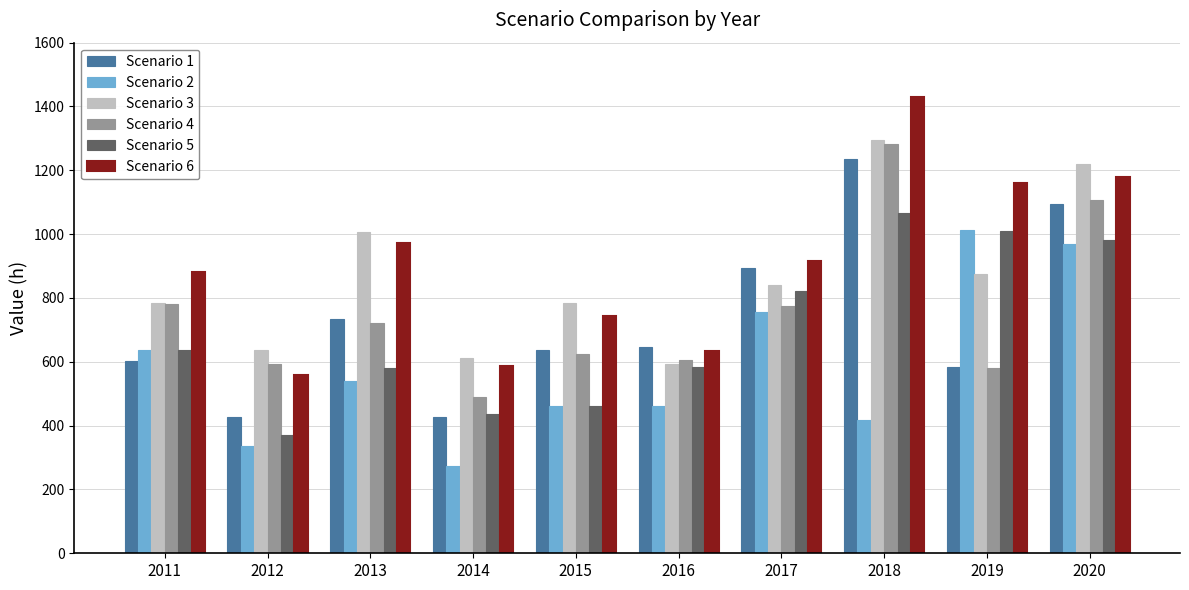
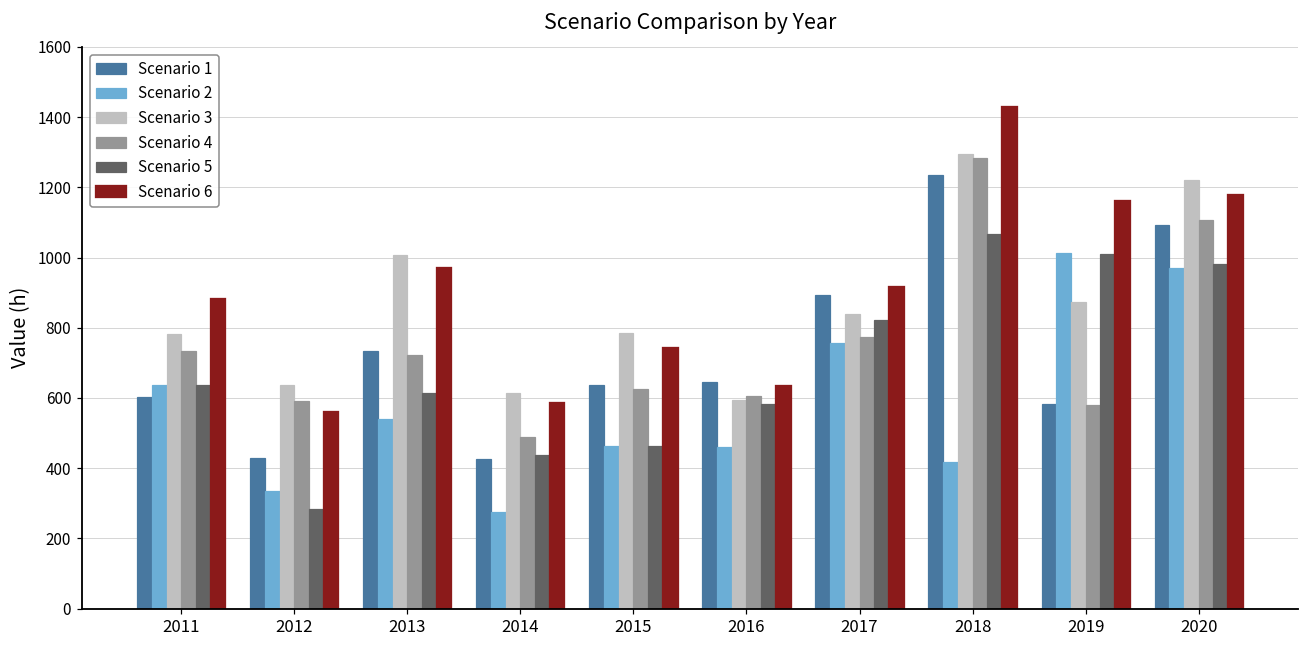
  {
    "Scenario 1": {
      "2011": 600,
      "2012": 430,
      "2013": 740,
      "2014": 430,
      "2015": 640,
      "2016": 650,
      "2017": 890,
      "2018": 1230,
      "2019": 580,
      "2020": 1090
    },
    "Scenario 2": {
      "2011": 640,
      "2012": 340,
      "2013": 540,
      "2014": 270,
      "2015": 460,
      "2016": 460,
      "2017": 760,
      "2018": 420,
      "2019": 1010,
      "2020": 970
    },
    "Scenario 3": {
      "2011": 780,
      "2012": 640,
      "2013": 1010,
      "2014": 610,
      "2015": 790,
      "2016": 590,
      "2017": 840,
      "2018": 1290,
      "2019": 870,
      "2020": 1220
    },
    "Scenario 4": {
-     "2011": 780,
+     "2011": 730,
      "2012": 590,
      "2013": 720,
      "2014": 490,
      "2015": 630,
      "2016": 610,
      "2017": 770,
      "2018": 1280,
      "2019": 580,
      "2020": 1110
    },
    "Scenario 5": {
      "2011": 640,
-     "2012": 370,
-     "2013": 580,
+     "2012": 280,
+     "2013": 620,
      "2014": 440,
      "2015": 460,
      "2016": 580,
      "2017": 820,
      "2018": 1070,
      "2019": 1010,
      "2020": 980
    },
    "Scenario 6": {
      "2011": 880,
      "2012": 560,
      "2013": 970,
      "2014": 590,
      "2015": 740,
      "2016": 630,
      "2017": 920,
      "2018": 1430,
      "2019": 1160,
      "2020": 1180
    }
  }
